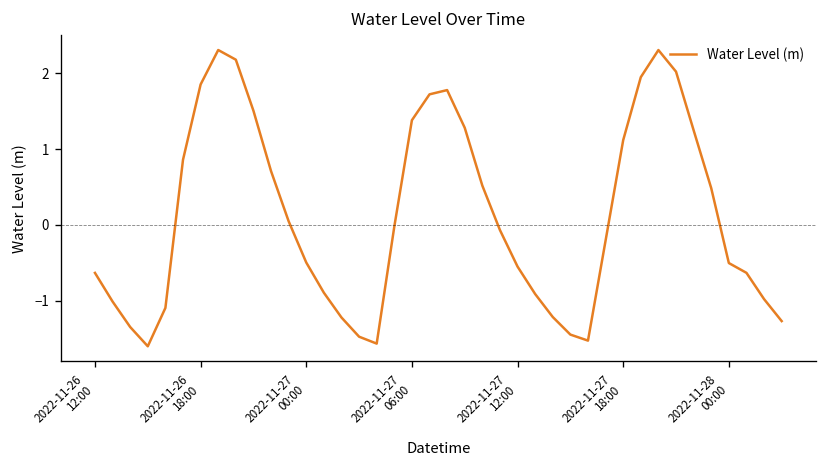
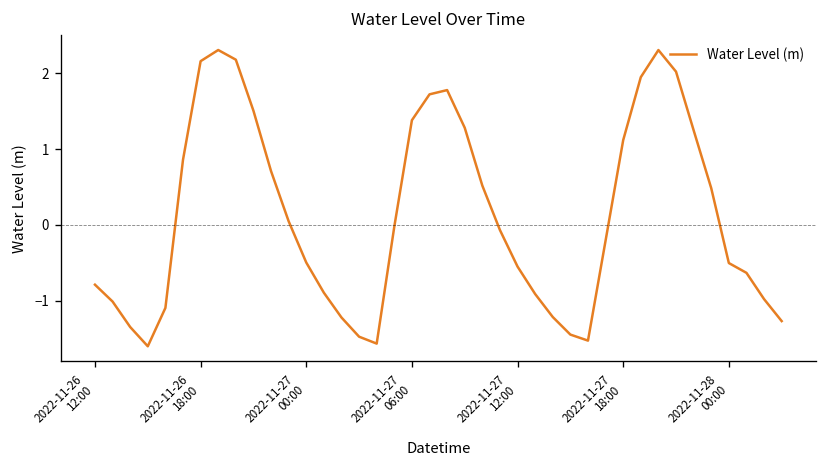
  {
-   "2022-11-26 12:00": -0.6,
-   "2022-11-26 18:00": 1.9,
+   "2022-11-26 12:00": -0.8,
+   "2022-11-26 18:00": 2.2,
    "2022-11-27 00:00": -0.5,
    "2022-11-27 06:00": 1.4,
    "2022-11-27 12:00": -0.6,
    "2022-11-27 18:00": 1.1,
    "2022-11-28 00:00": -0.5
  }
